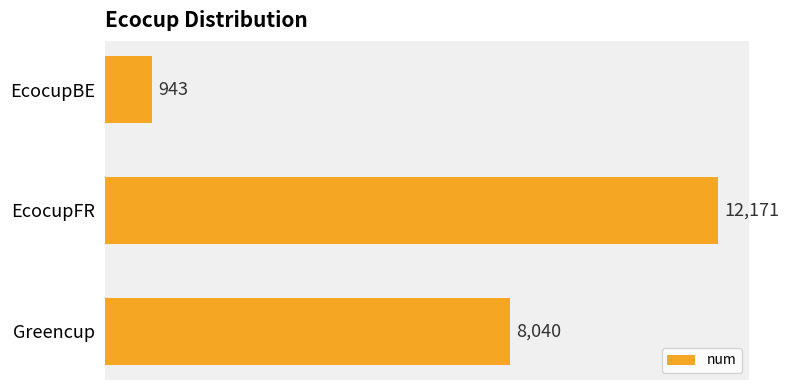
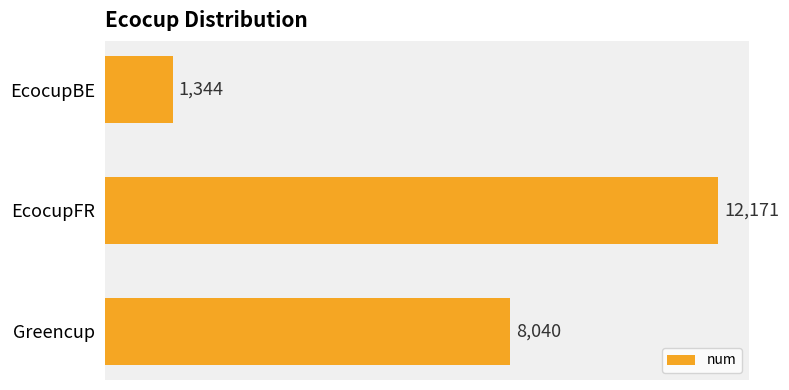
  {
-   "EcocupBE": "943",
+   "EcocupBE": "1,344",
    "EcocupFR": "12,171",
    "Greencup": "8,040"
  }
